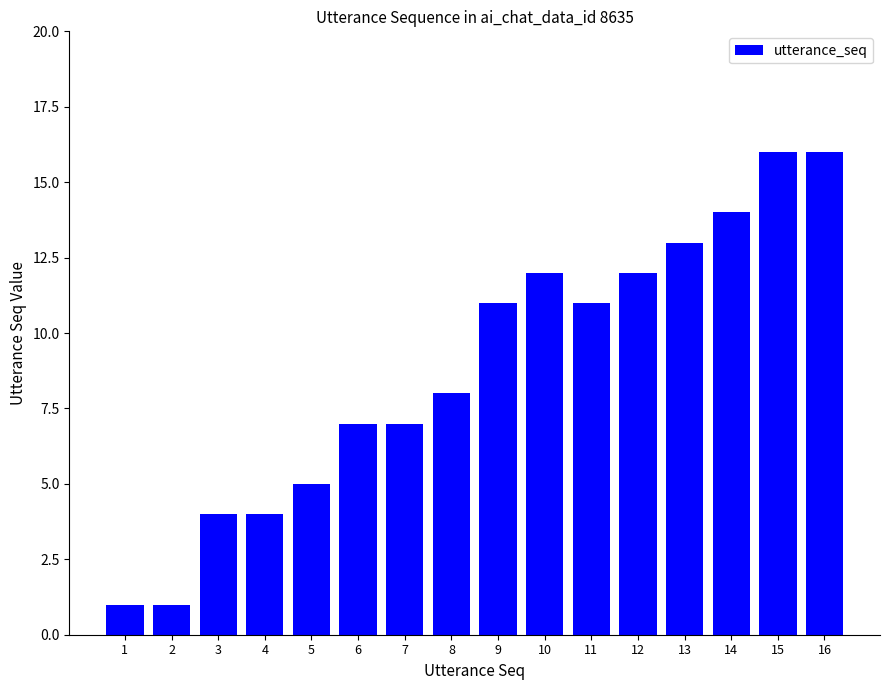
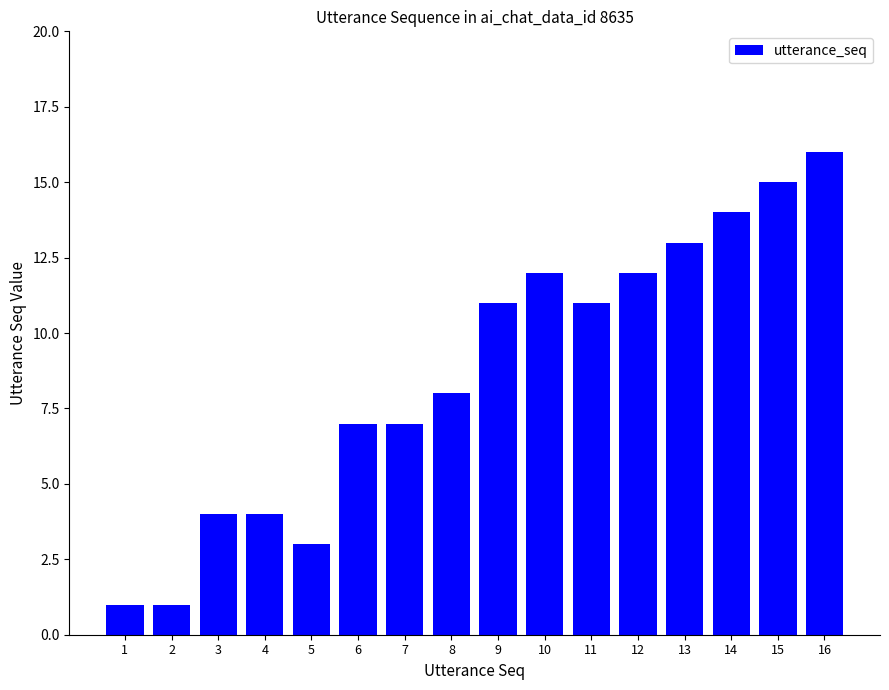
  {
    "1": 1,
    "2": 1,
    "3": 4,
    "4": 4,
-   "5": 5,
+   "5": 3,
    "6": 7,
    "7": 7,
    "8": 8,
    "9": 11,
    "10": 12,
    "11": 11,
    "12": 12,
    "13": 13,
    "14": 14,
-   "15": 16,
+   "15": 15,
    "16": 16
  }
